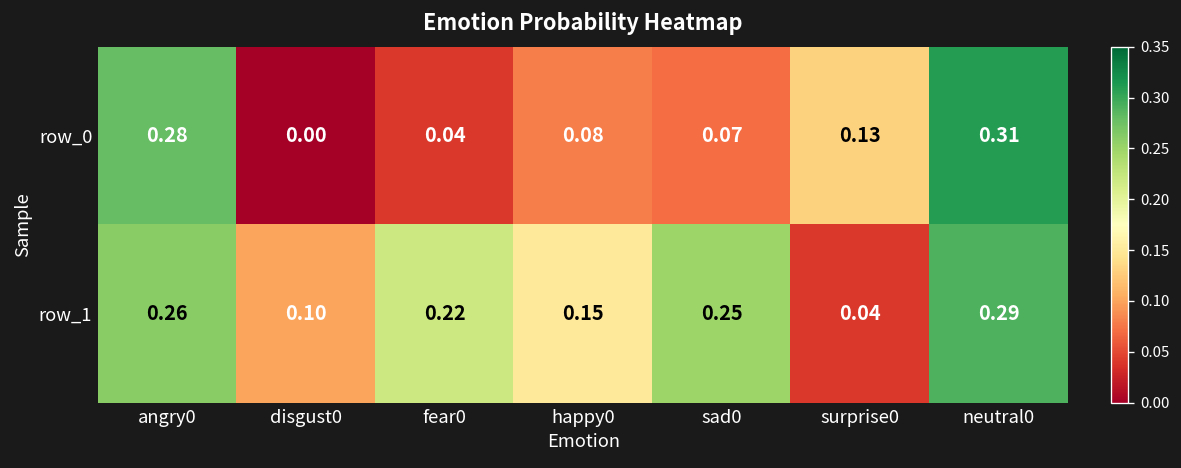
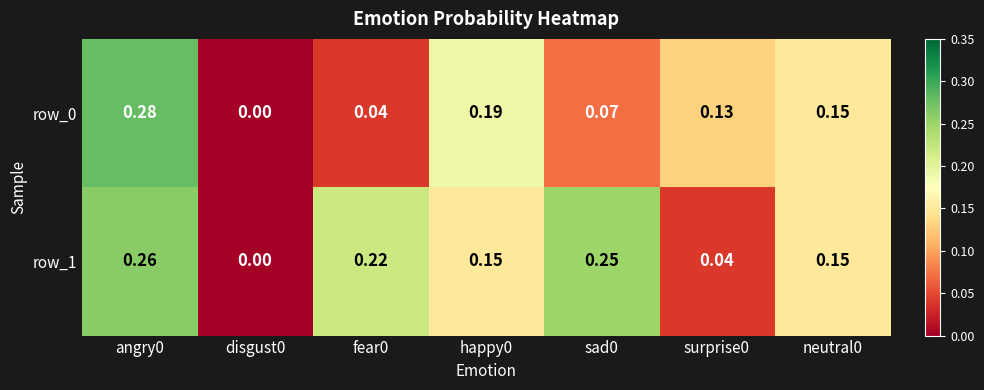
  {
    "row_0": {
      "angry0": 0.28,
      "disgust0": 0.00,
      "fear0": 0.04,
-     "happy0": 0.08,
+     "happy0": 0.19,
      "sad0": 0.07,
      "surprise0": 0.13,
-     "neutral0": 0.31
+     "neutral0": 0.15
    },
    "row_1": {
      "angry0": 0.26,
-     "disgust0": 0.10,
+     "disgust0": 0.00,
      "fear0": 0.22,
      "happy0": 0.15,
      "sad0": 0.25,
      "surprise0": 0.04,
-     "neutral0": 0.29
+     "neutral0": 0.15
    }
  }
